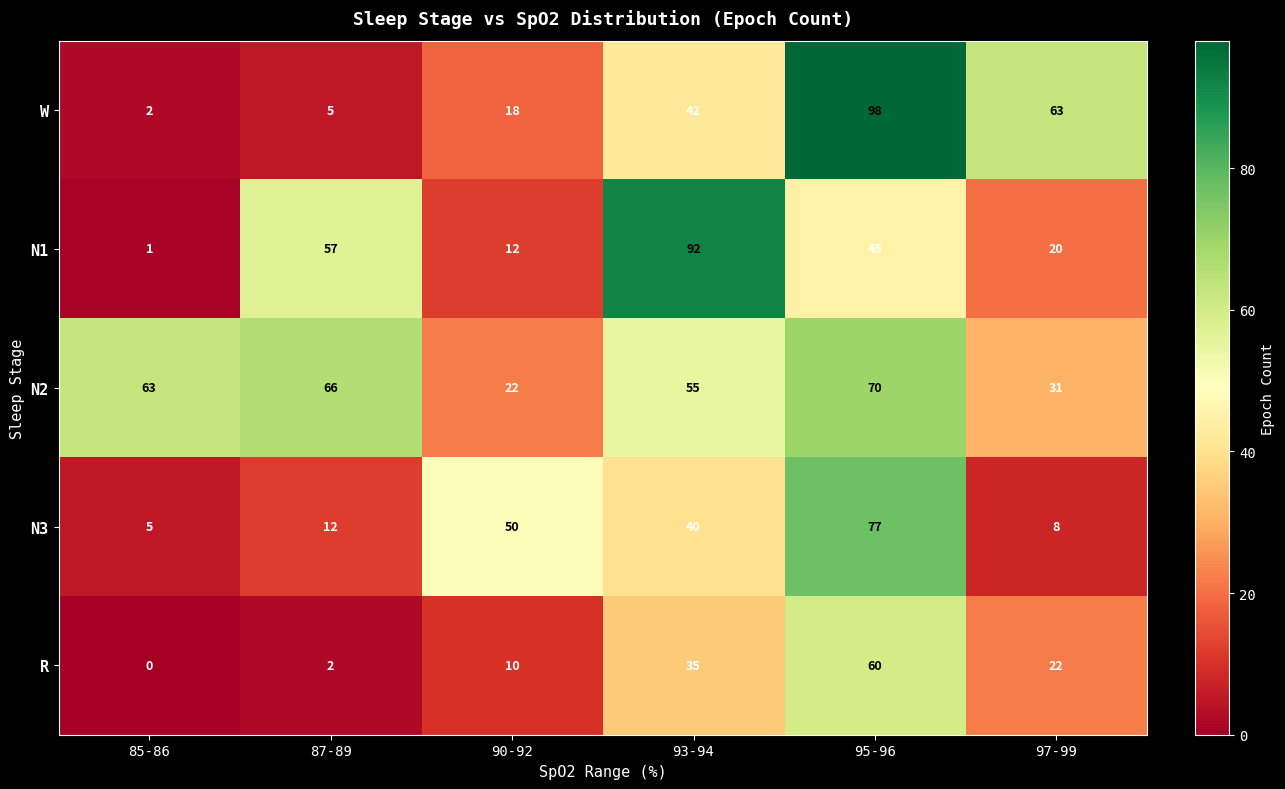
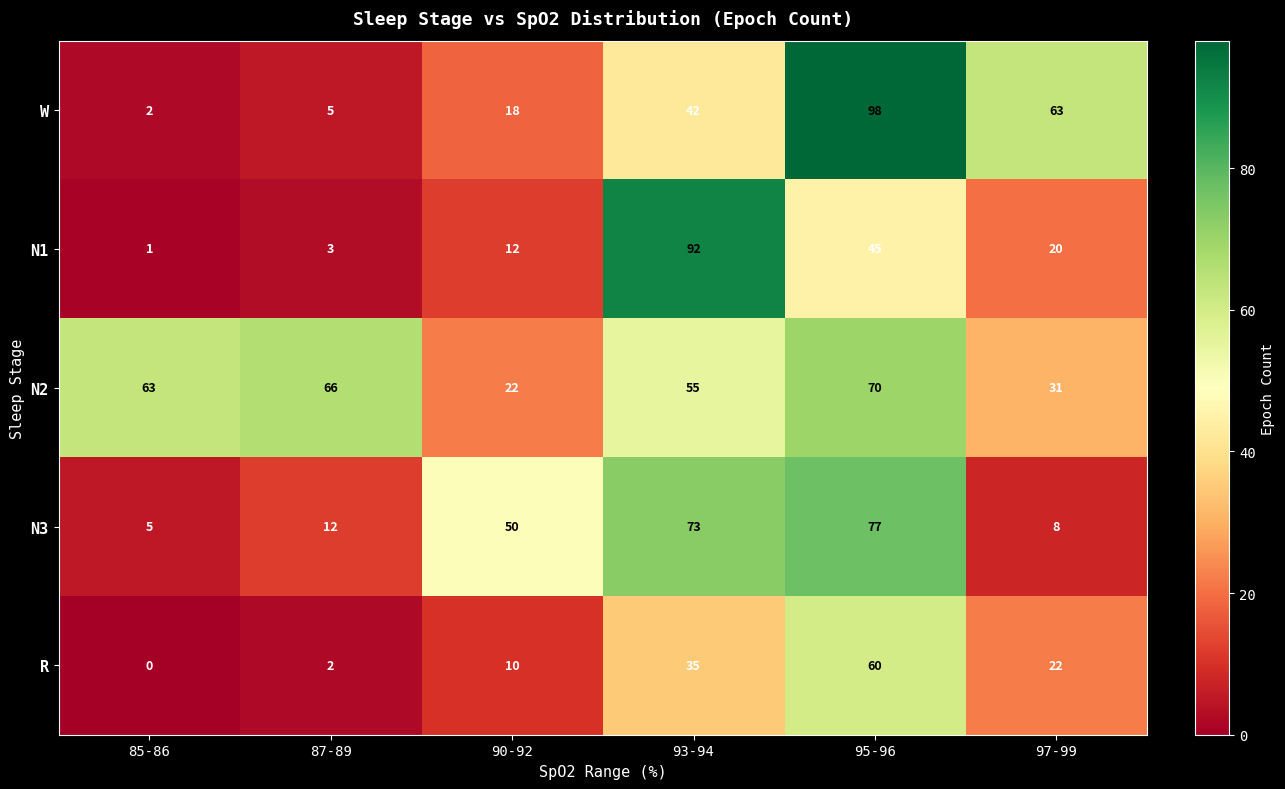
  {
    "W": {
      "85-86": 2,
      "87-89": 5,
      "90-92": 18,
      "93-94": 42,
      "95-96": 98,
      "97-99": 63
    },
    "N1": {
      "85-86": 1,
-     "87-89": 57,
+     "87-89": 3,
      "90-92": 12,
      "93-94": 92,
      "95-96": 45,
      "97-99": 20
    },
    "N2": {
      "85-86": 63,
      "87-89": 66,
      "90-92": 22,
      "93-94": 55,
      "95-96": 70,
      "97-99": 31
    },
    "N3": {
      "85-86": 5,
      "87-89": 12,
      "90-92": 50,
-     "93-94": 40,
+     "93-94": 73,
      "95-96": 77,
      "97-99": 8
    },
    "R": {
      "85-86": 0,
      "87-89": 2,
      "90-92": 10,
      "93-94": 35,
      "95-96": 60,
      "97-99": 22
    }
  }
